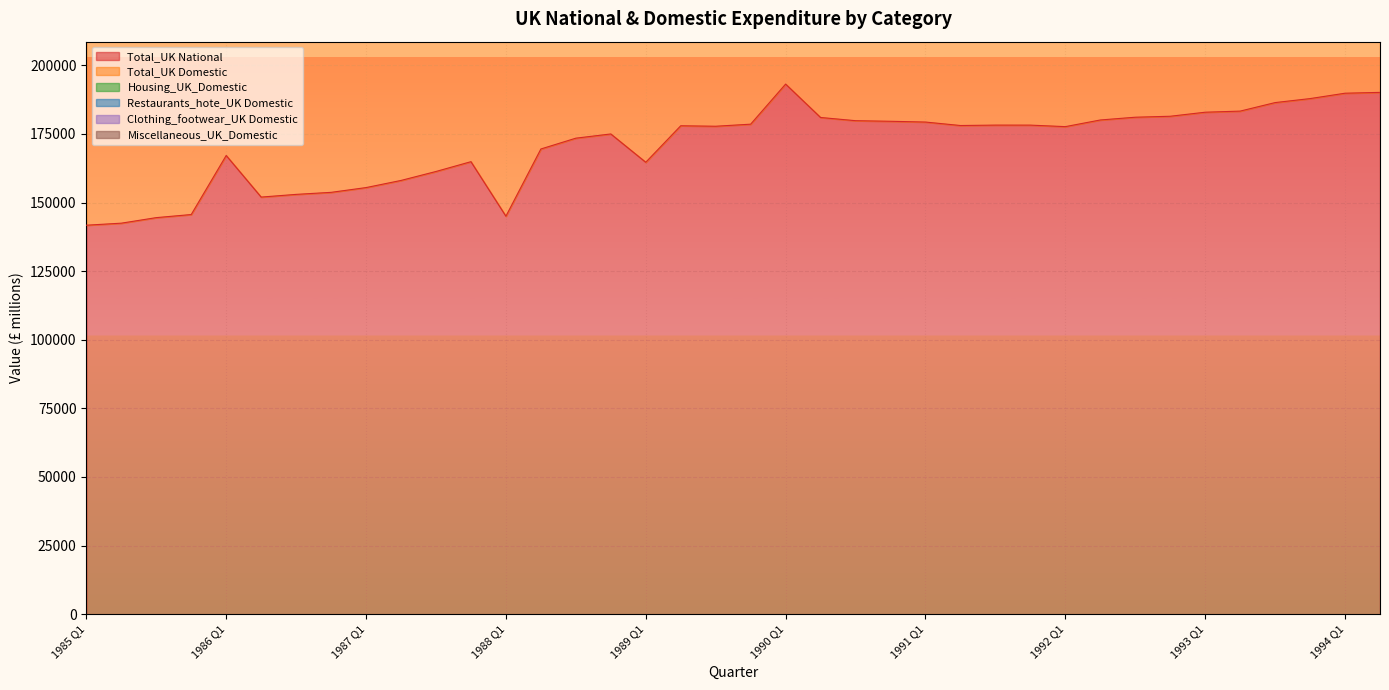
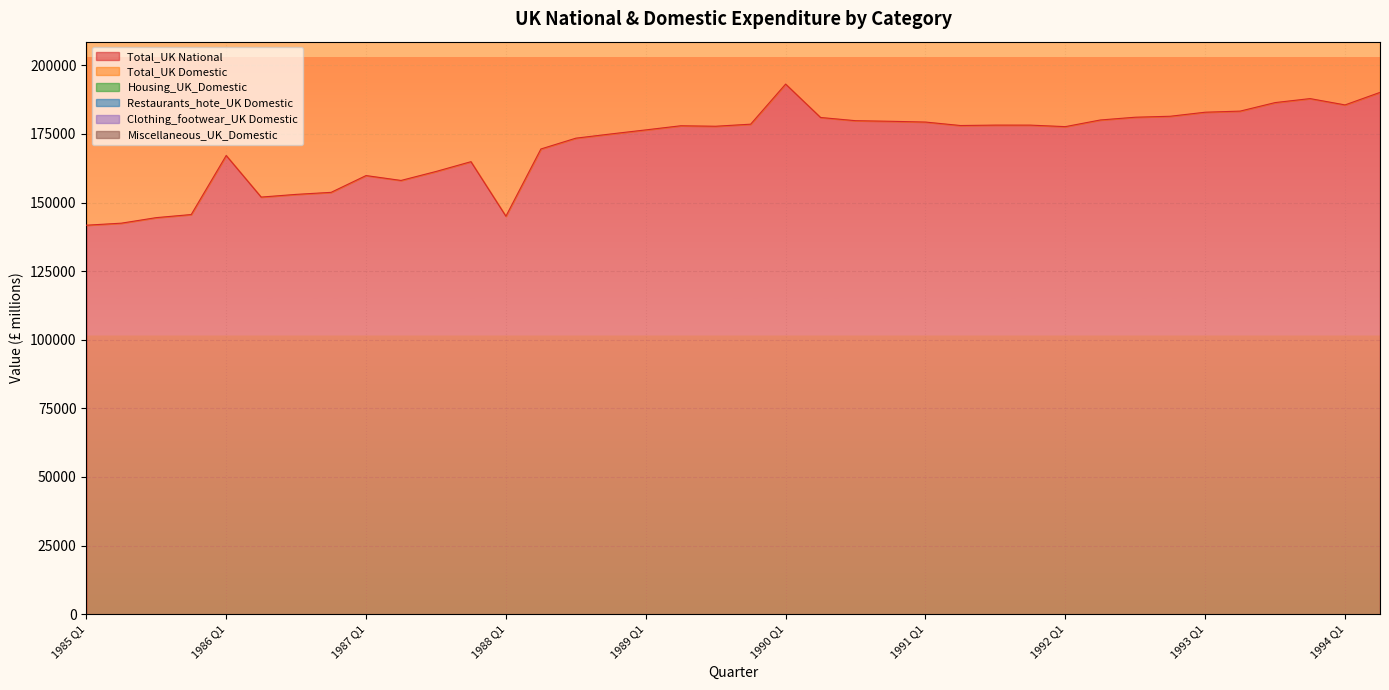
  {
    "Total_UK National": {
      "1985 Q1": 142000,
      "1986 Q1": 167000,
-     "1987 Q1": 155000,
+     "1987 Q1": 160000,
      "1988 Q1": 145000,
-     "1989 Q1": 165000,
+     "1989 Q1": 176000,
      "1990 Q1": 193000,
      "1991 Q1": 179000,
      "1992 Q1": 178000,
      "1993 Q1": 183000,
-     "1994 Q1": 190000
+     "1994 Q1": 186000
    }
  }
